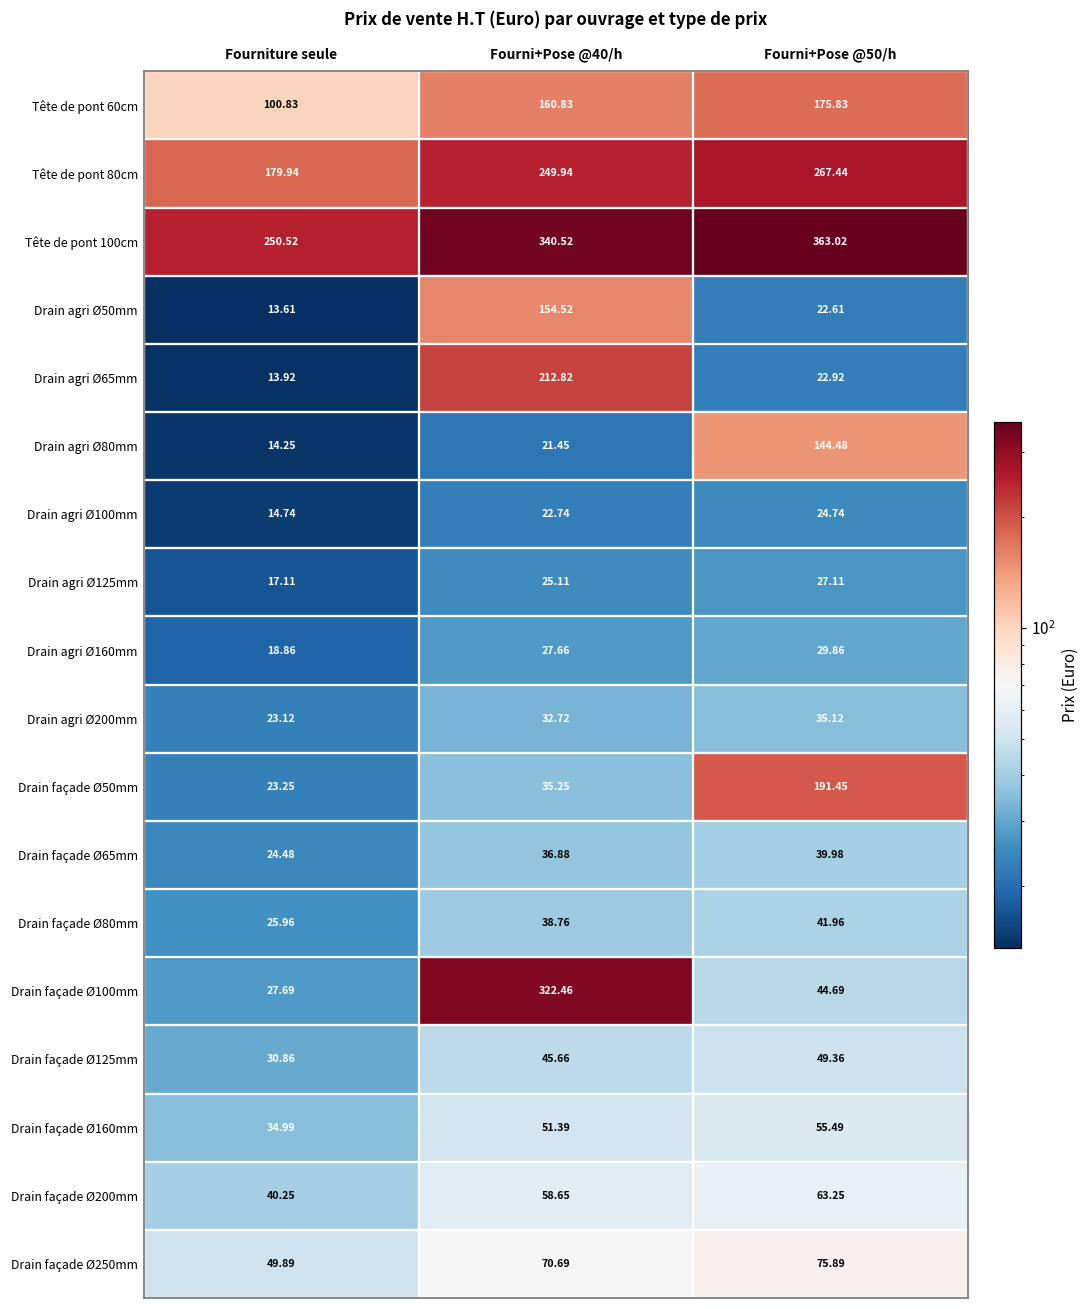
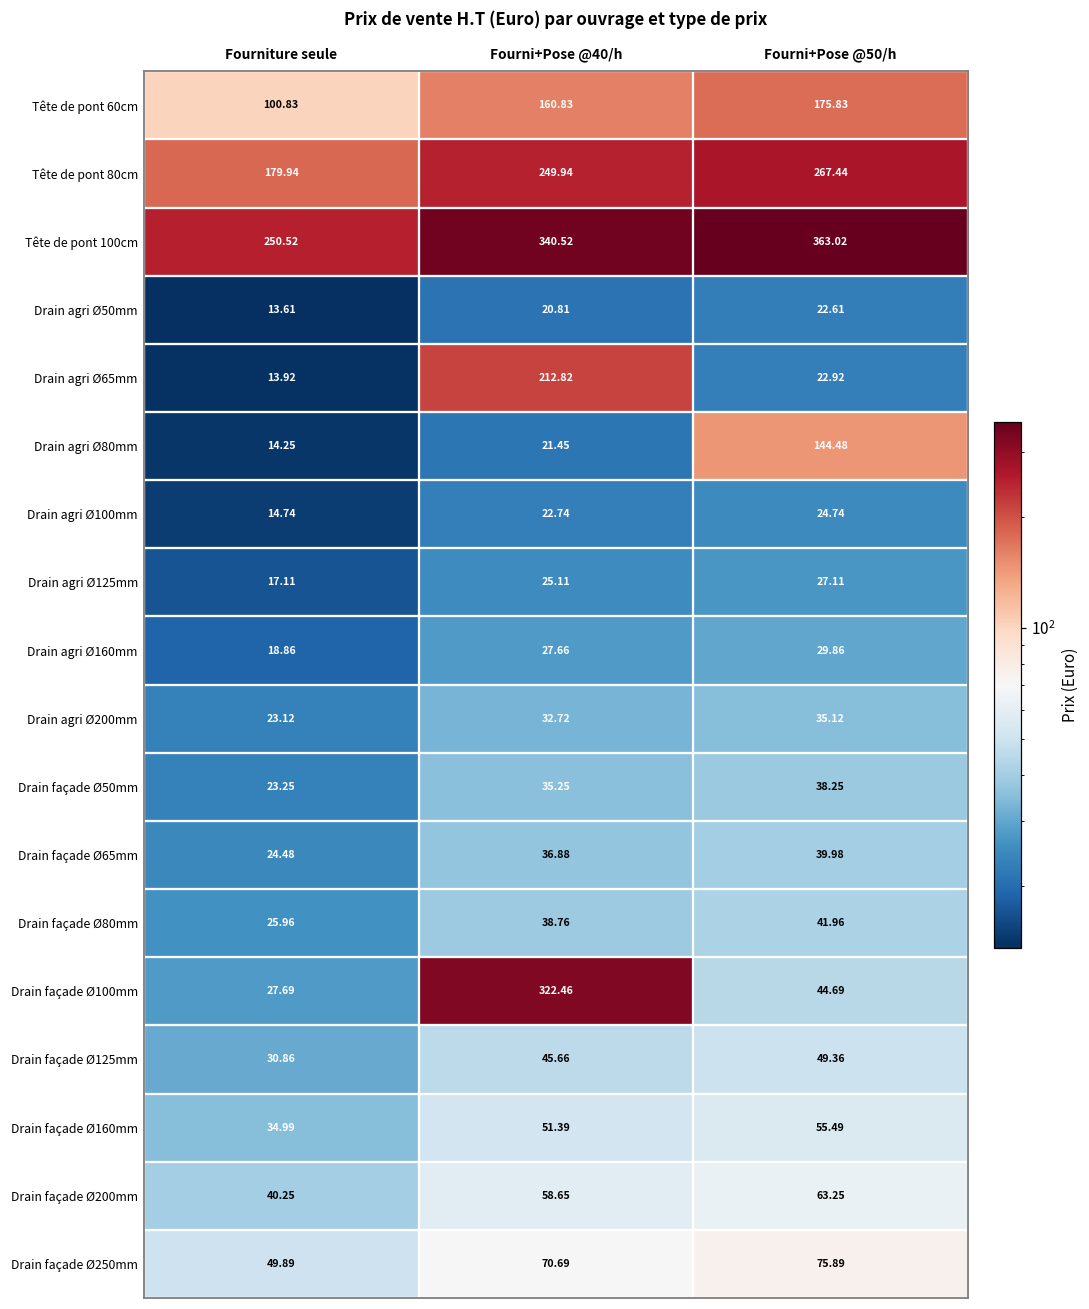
  {
    "Tête de pont 60cm": {
      "Fourniture seule": 100.83,
      "Fourni+Pose @40/h": 160.83,
      "Fourni+Pose @50/h": 175.83
    },
    "Tête de pont 80cm": {
      "Fourniture seule": 179.94,
      "Fourni+Pose @40/h": 249.94,
      "Fourni+Pose @50/h": 267.44
    },
    "Tête de pont 100cm": {
      "Fourniture seule": 250.52,
      "Fourni+Pose @40/h": 340.52,
      "Fourni+Pose @50/h": 363.02
    },
    "Drain agri Ø50mm": {
      "Fourniture seule": 13.61,
-     "Fourni+Pose @40/h": 154.52,
+     "Fourni+Pose @40/h": 20.81,
      "Fourni+Pose @50/h": 22.61
    },
    "Drain agri Ø65mm": {
      "Fourniture seule": 13.92,
      "Fourni+Pose @40/h": 212.82,
      "Fourni+Pose @50/h": 22.92
    },
    "Drain agri Ø80mm": {
      "Fourniture seule": 14.25,
      "Fourni+Pose @40/h": 21.45,
      "Fourni+Pose @50/h": 144.48
    },
    "Drain agri Ø100mm": {
      "Fourniture seule": 14.74,
      "Fourni+Pose @40/h": 22.74,
      "Fourni+Pose @50/h": 24.74
    },
    "Drain agri Ø125mm": {
      "Fourniture seule": 17.11,
      "Fourni+Pose @40/h": 25.11,
      "Fourni+Pose @50/h": 27.11
    },
    "Drain agri Ø160mm": {
      "Fourniture seule": 18.86,
      "Fourni+Pose @40/h": 27.66,
      "Fourni+Pose @50/h": 29.86
    },
    "Drain agri Ø200mm": {
      "Fourniture seule": 23.12,
      "Fourni+Pose @40/h": 32.72,
      "Fourni+Pose @50/h": 35.12
    },
    "Drain façade Ø50mm": {
      "Fourniture seule": 23.25,
      "Fourni+Pose @40/h": 35.25,
-     "Fourni+Pose @50/h": 191.45
+     "Fourni+Pose @50/h": 38.25
    },
    "Drain façade Ø65mm": {
      "Fourniture seule": 24.48,
      "Fourni+Pose @40/h": 36.88,
      "Fourni+Pose @50/h": 39.98
    },
    "Drain façade Ø80mm": {
      "Fourniture seule": 25.96,
      "Fourni+Pose @40/h": 38.76,
      "Fourni+Pose @50/h": 41.96
    },
    "Drain façade Ø100mm": {
      "Fourniture seule": 27.69,
      "Fourni+Pose @40/h": 322.46,
      "Fourni+Pose @50/h": 44.69
    },
    "Drain façade Ø125mm": {
      "Fourniture seule": 30.86,
      "Fourni+Pose @40/h": 45.66,
      "Fourni+Pose @50/h": 49.36
    },
    "Drain façade Ø160mm": {
      "Fourniture seule": 34.99,
      "Fourni+Pose @40/h": 51.39,
      "Fourni+Pose @50/h": 55.49
    },
    "Drain façade Ø200mm": {
      "Fourniture seule": 40.25,
      "Fourni+Pose @40/h": 58.65,
      "Fourni+Pose @50/h": 63.25
    },
    "Drain façade Ø250mm": {
      "Fourniture seule": 49.89,
      "Fourni+Pose @40/h": 70.69,
      "Fourni+Pose @50/h": 75.89
    }
  }
